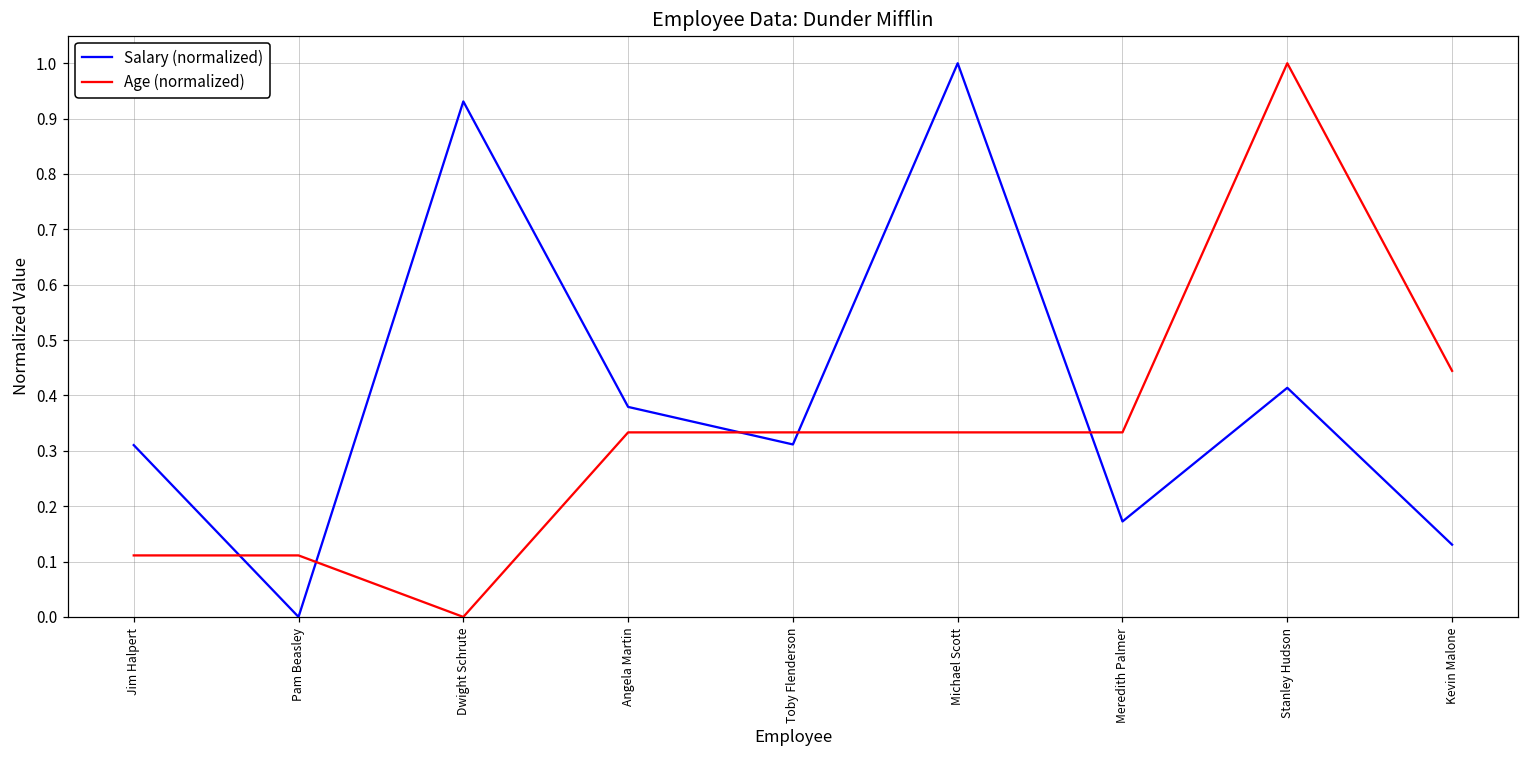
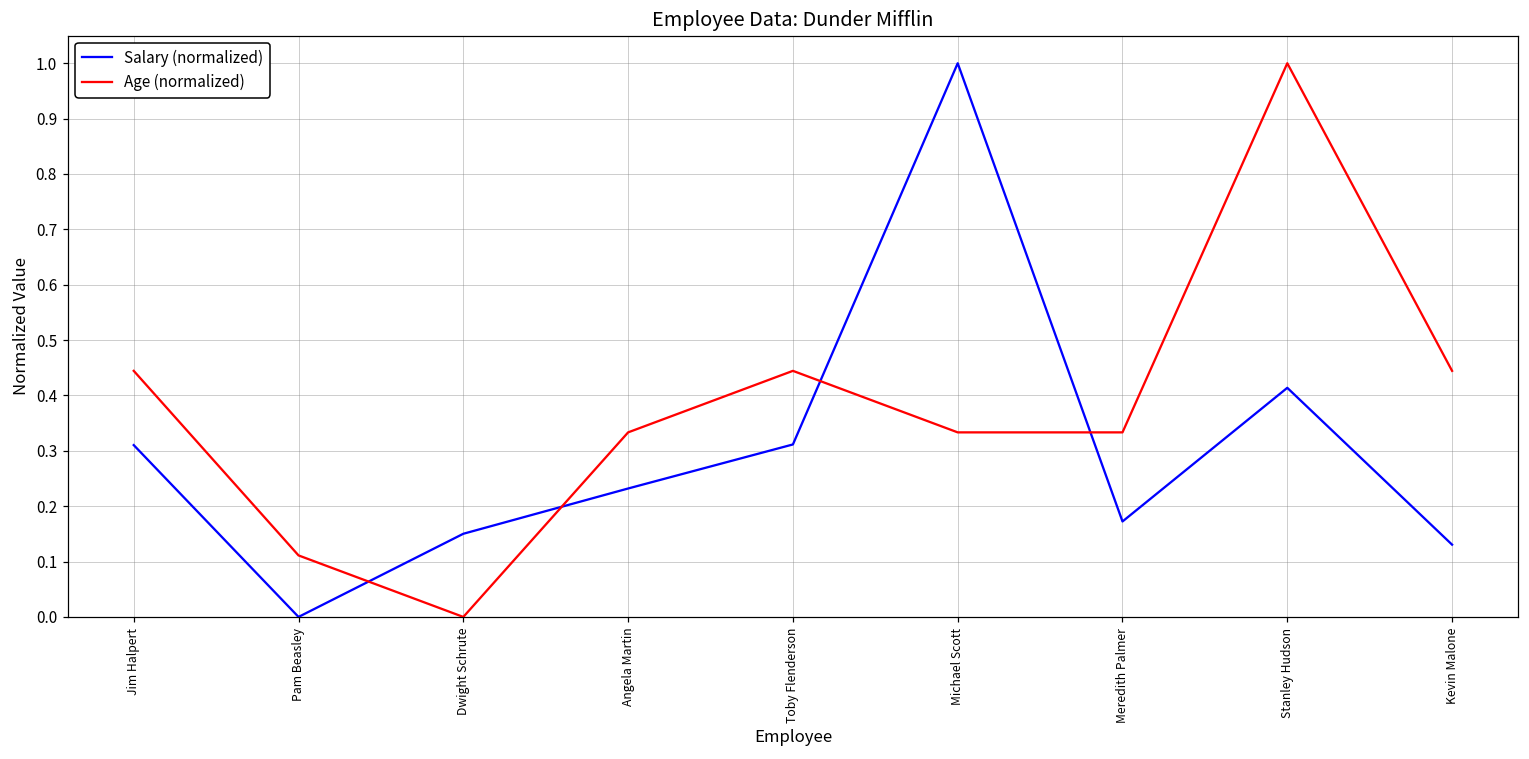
  {
    "Salary (normalized)": {
      "Jim Halpert": 0.31,
      "Pam Beasley": 0.00,
-     "Dwight Schrute": 0.93,
-     "Angela Martin": 0.38,
+     "Dwight Schrute": 0.15,
+     "Angela Martin": 0.23,
      "Toby Flenderson": 0.31,
      "Michael Scott": 1.00,
      "Meredith Palmer": 0.17,
      "Stanley Hudson": 0.41,
      "Kevin Malone": 0.13
    },
    "Age (normalized)": {
-     "Jim Halpert": 0.11,
+     "Jim Halpert": 0.44,
      "Pam Beasley": 0.11,
      "Dwight Schrute": 0.00,
      "Angela Martin": 0.33,
-     "Toby Flenderson": 0.33,
+     "Toby Flenderson": 0.44,
      "Michael Scott": 0.33,
      "Meredith Palmer": 0.33,
      "Stanley Hudson": 1.00,
      "Kevin Malone": 0.44
    }
  }
